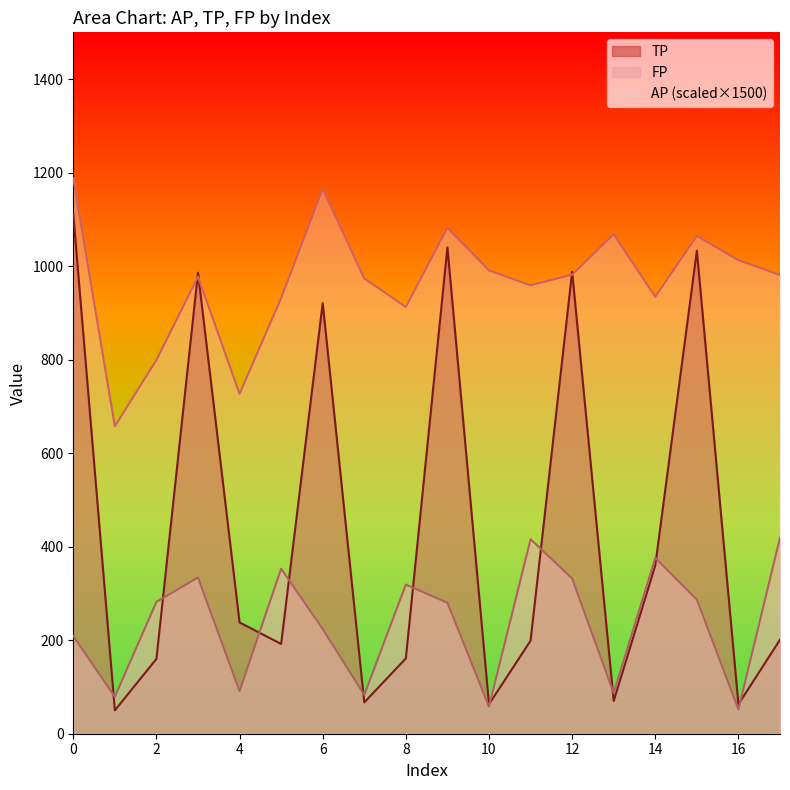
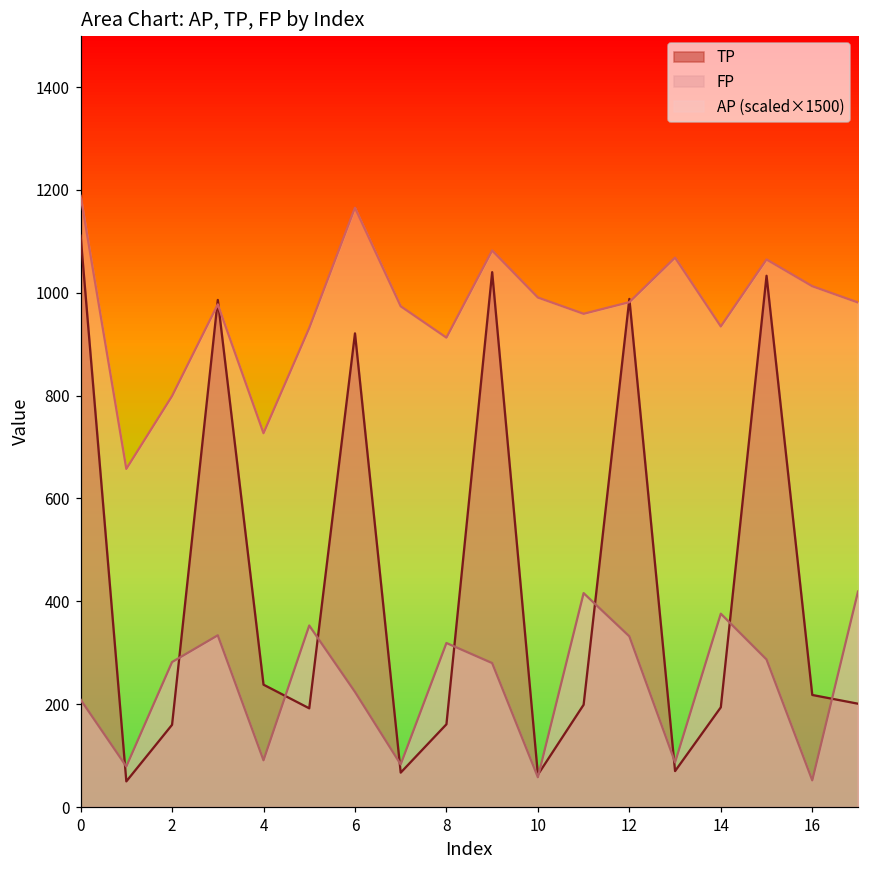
  {
    "TP": {
      "0": 1110,
      "2": 160,
      "4": 240,
      "6": 920,
      "8": 160,
      "12": 990,
-     "14": 360,
-     "16": 60
+     "14": 190,
+     "16": 220
    }
  }
